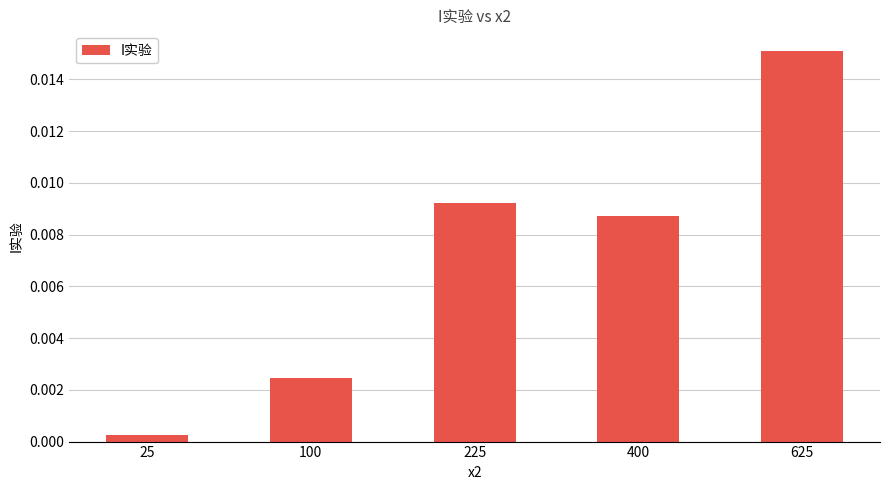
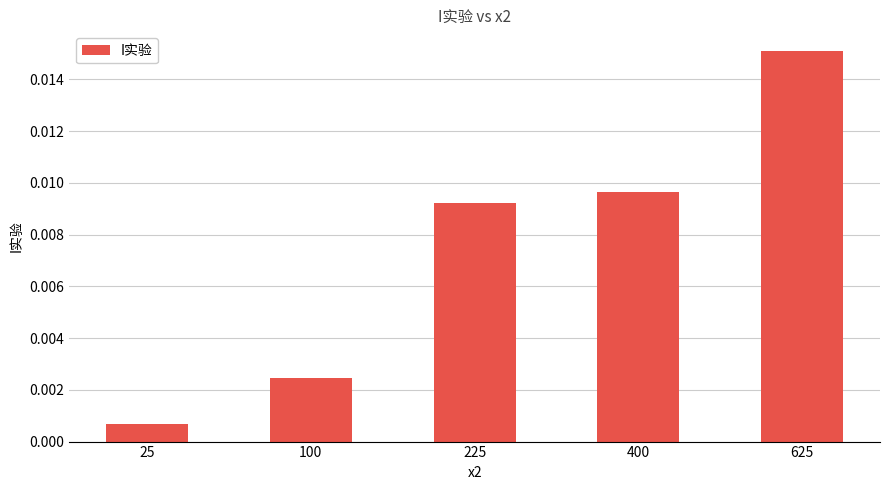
  {
-   "25": 0.0003,
+   "25": 0.0007,
    "100": 0.0025,
    "225": 0.0092,
-   "400": 0.0087,
+   "400": 0.0097,
    "625": 0.0151
  }
